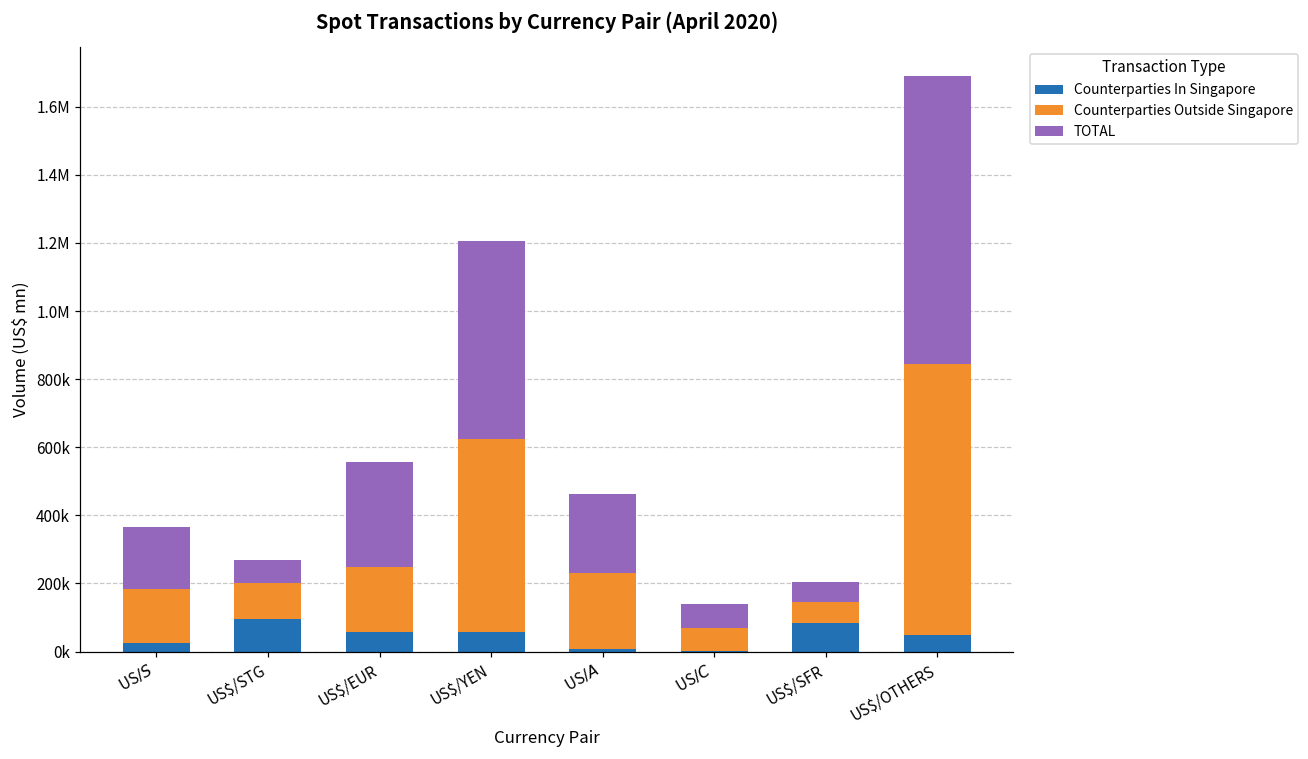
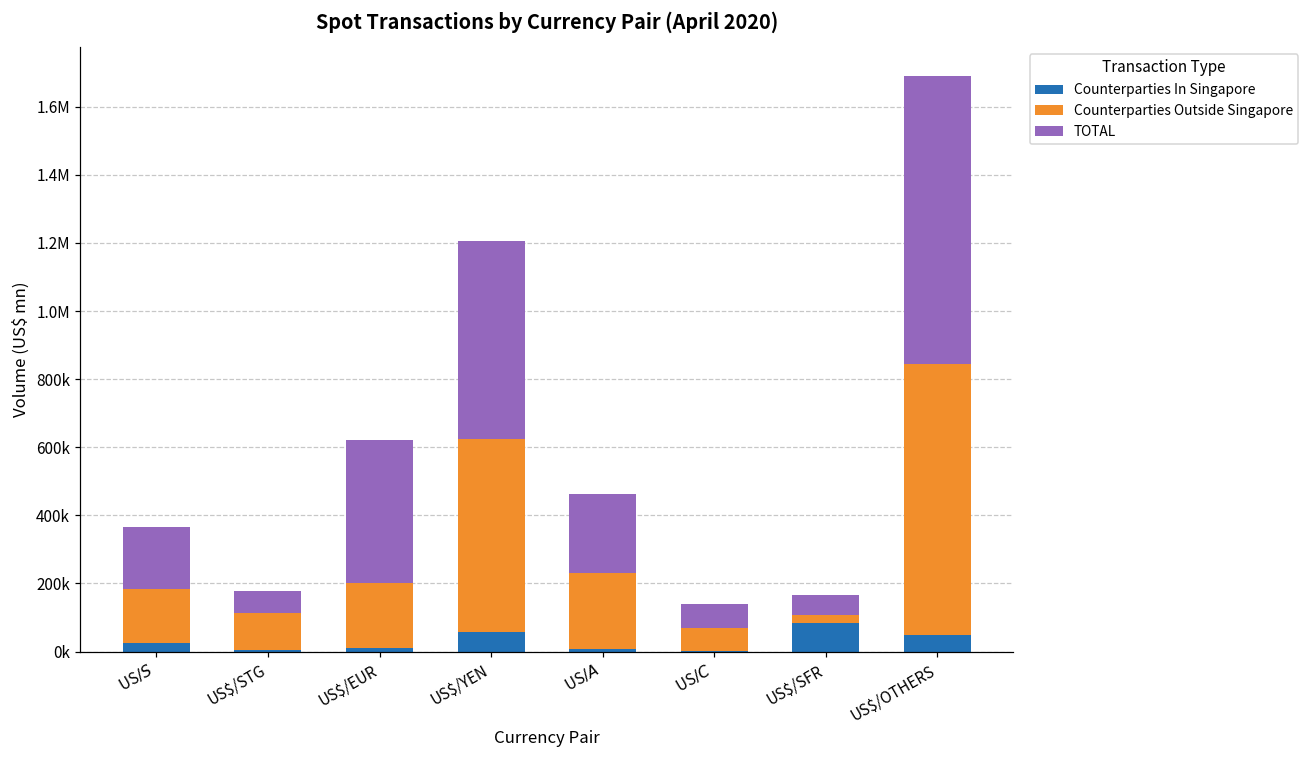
  {
    "Counterparties In Singapore": {
-     "US$/STG": 100000,
-     "US$/EUR": 60000,
+     "US$/STG": 0,
+     "US$/EUR": 10000,
      "US$/YEN": 60000,
      "US$/SFR": 80000,
      "US$/OTHERS": 50000
    },
    "Counterparties Outside Singapore": {
      "US$/STG": 110000,
      "US$/EUR": 190000,
      "US$/YEN": 570000,
-     "US$/SFR": 60000,
+     "US$/SFR": 20000,
      "US$/OTHERS": 800000
    },
    "TOTAL": {
      "US$/STG": 70000,
-     "US$/EUR": 310000,
+     "US$/EUR": 420000,
      "US$/YEN": 580000,
      "US$/SFR": 60000,
      "US$/OTHERS": 850000
    }
  }
